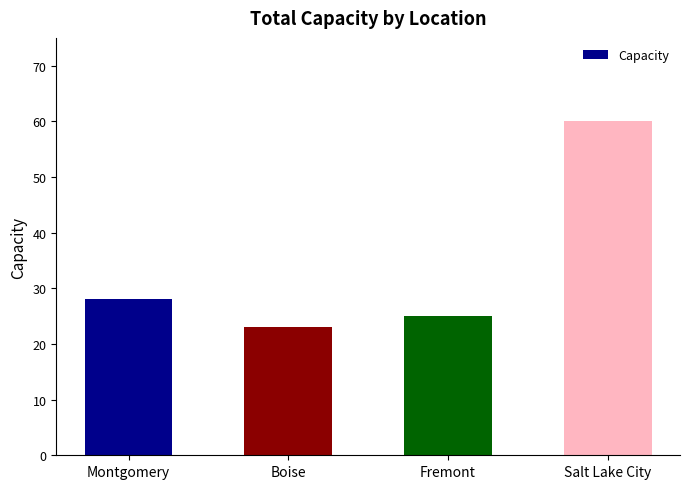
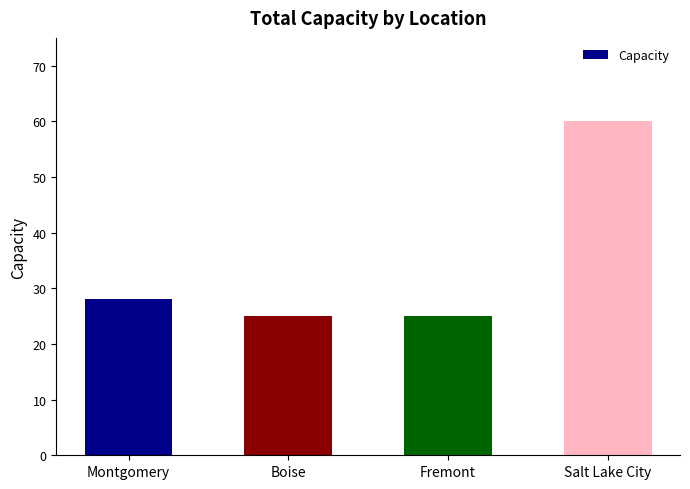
  {
    "Montgomery": 28,
-   "Boise": 23,
+   "Boise": 25,
    "Fremont": 25,
    "Salt Lake City": 60
  }
